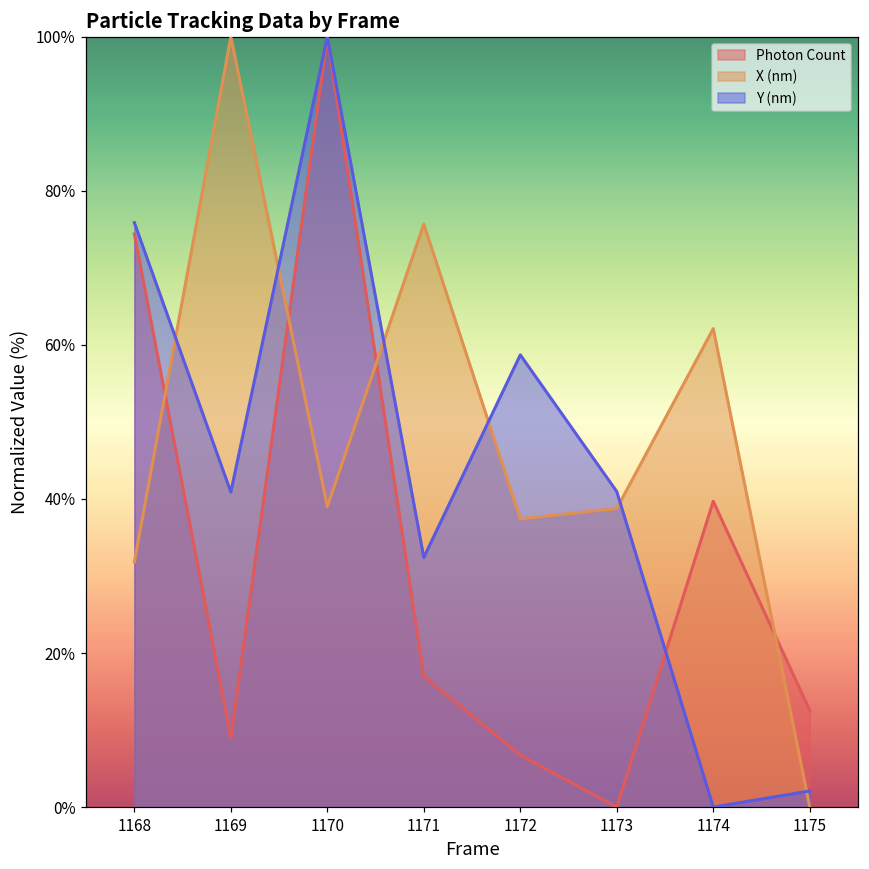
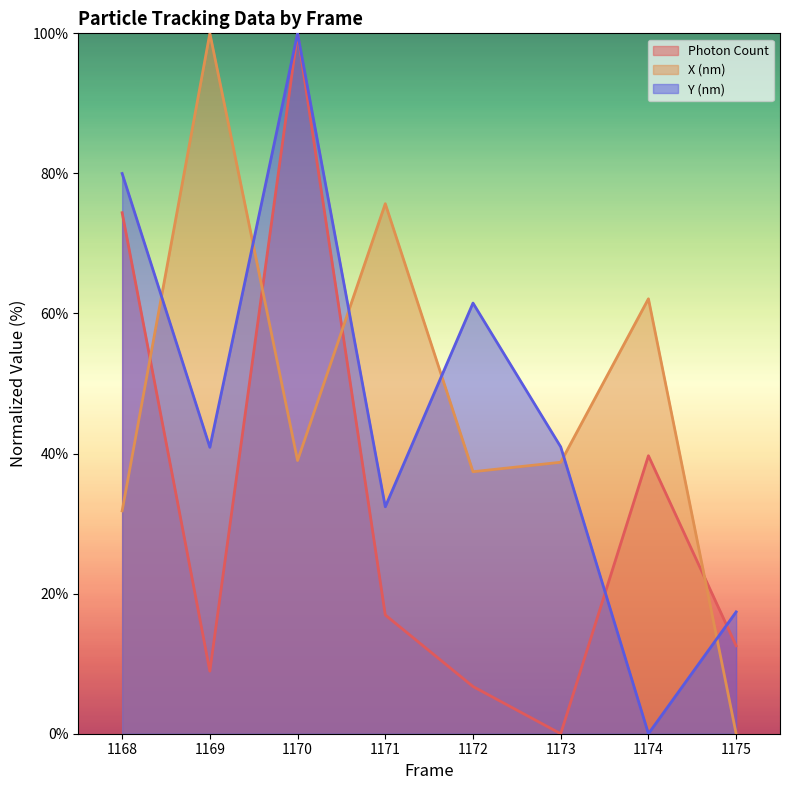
  {
    "Y (nm)": {
-     "1168": "76%",
+     "1168": "80%",
      "1169": "41%",
      "1171": "32%",
-     "1172": "59%",
+     "1172": "61%",
      "1173": "41%",
      "1174": "0%",
-     "1175": "2%"
+     "1175": "17%"
    }
  }
